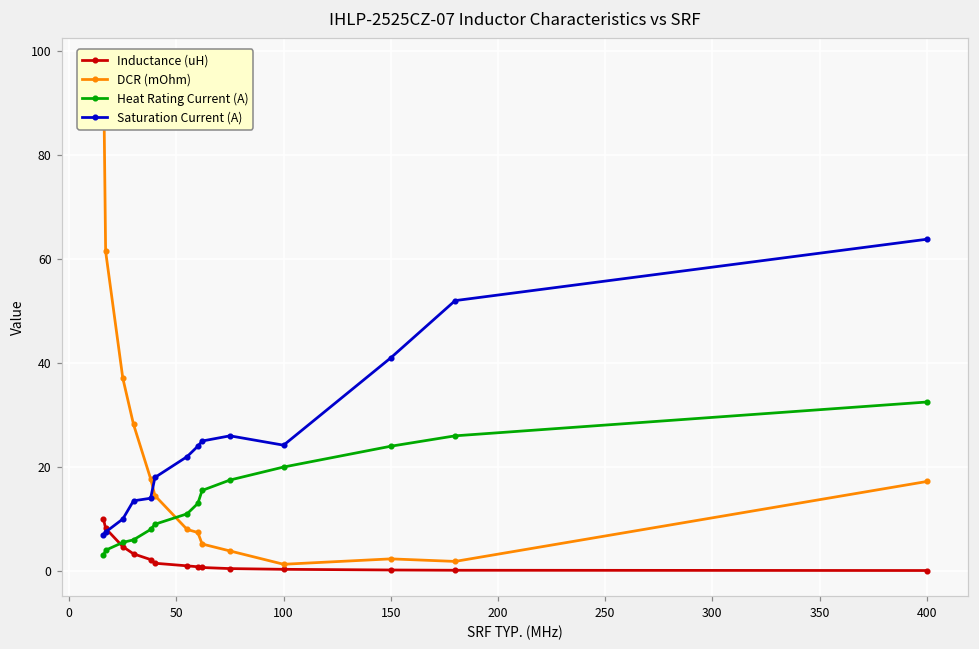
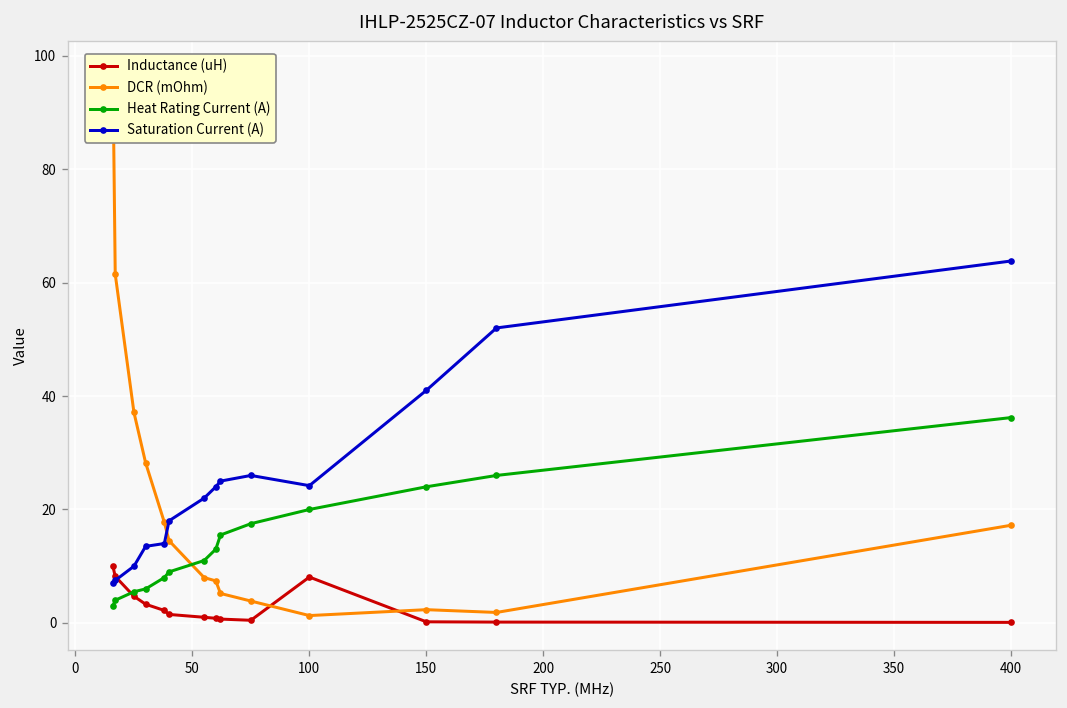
  {
    "Inductance (uH)": {
-     "100": 0,
+     "100": 8,
      "150": 0,
      "400": 0
    },
    "DCR (mOhm)": {
      "100": 1,
      "150": 2,
      "400": 17
    },
    "Heat Rating Current (A)": {
      "100": 20,
      "150": 24,
-     "400": 33
+     "400": 36
    },
    "Saturation Current (A)": {
      "100": 24,
      "150": 41,
      "400": 64
    }
  }
